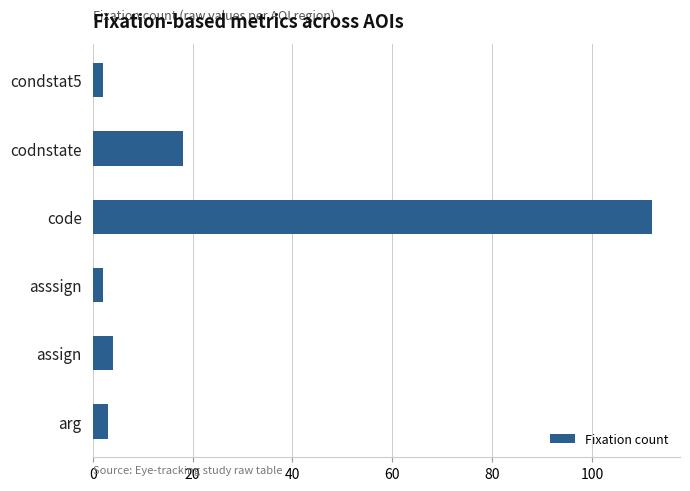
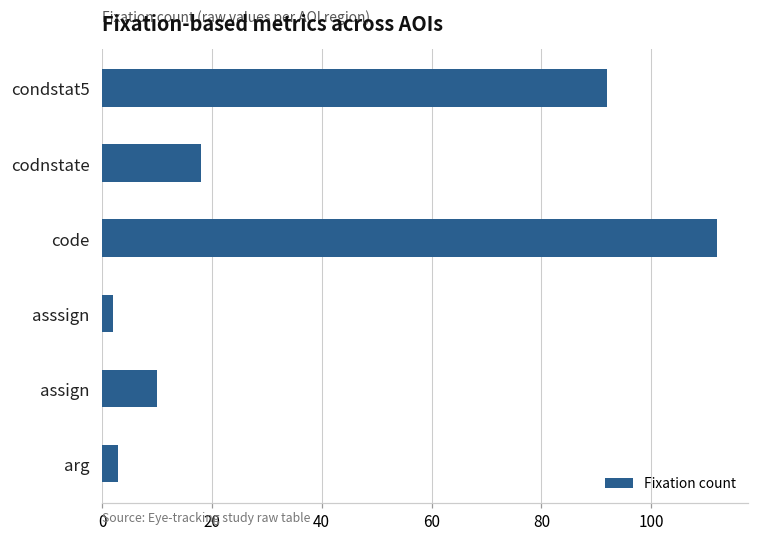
  {
-   "condstat5": 2,
+   "condstat5": 92,
    "codnstate": 18,
    "code": 112,
    "asssign": 2,
-   "assign": 4,
+   "assign": 10,
    "arg": 3
  }
